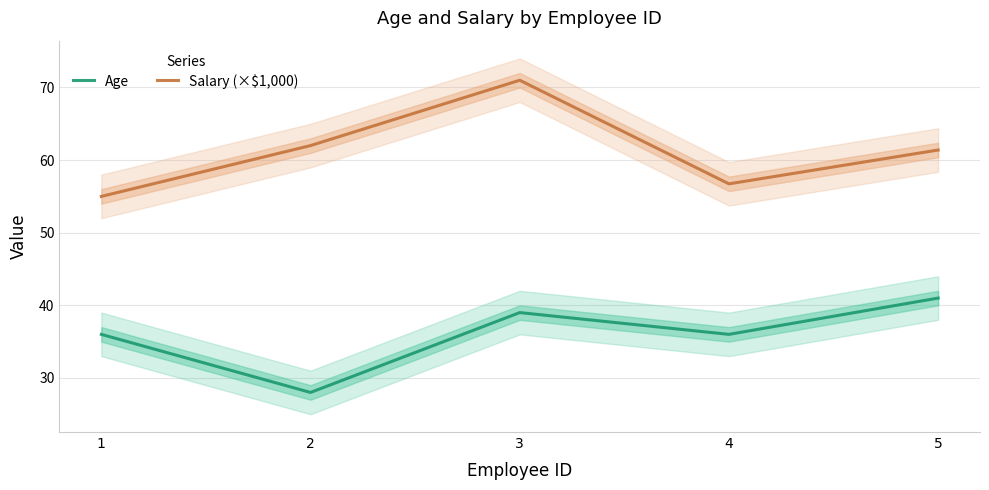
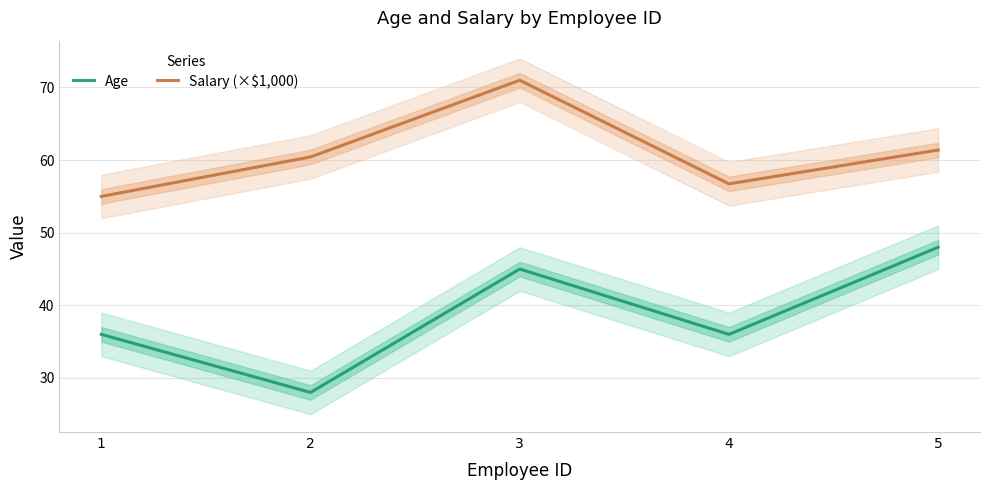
  {
    "Age": {
      "1": 36,
      "2": 28,
-     "3": 39,
+     "3": 45,
      "4": 36,
-     "5": 41
+     "5": 48
    },
    "Salary (×$1,000)": {
      "1": 55,
-     "2": 62,
+     "2": 60,
      "3": 71,
      "4": 57,
      "5": 61
    }
  }
